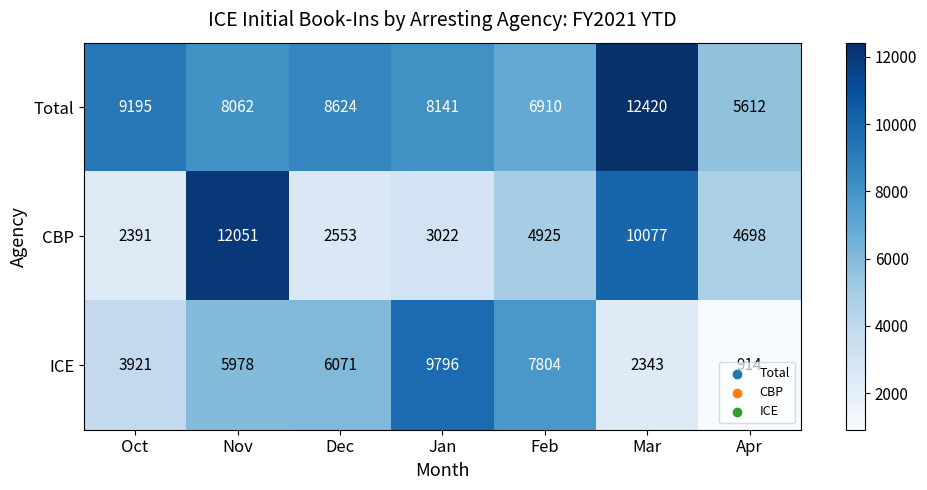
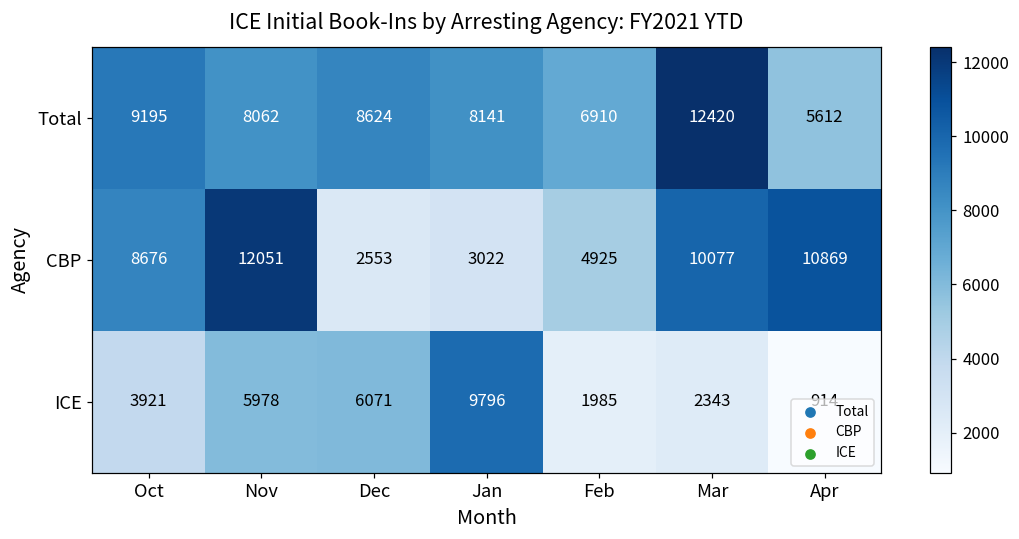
  {
    "Total": {
      "Oct": 9195,
      "Nov": 8062,
      "Dec": 8624,
      "Jan": 8141,
      "Feb": 6910,
      "Mar": 12420,
      "Apr": 5612
    },
    "CBP": {
-     "Oct": 2391,
+     "Oct": 8676,
      "Nov": 12051,
      "Dec": 2553,
      "Jan": 3022,
      "Feb": 4925,
      "Mar": 10077,
-     "Apr": 4698
+     "Apr": 10869
    },
    "ICE": {
      "Oct": 3921,
      "Nov": 5978,
      "Dec": 6071,
      "Jan": 9796,
-     "Feb": 7804,
+     "Feb": 1985,
      "Mar": 2343
    }
  }
